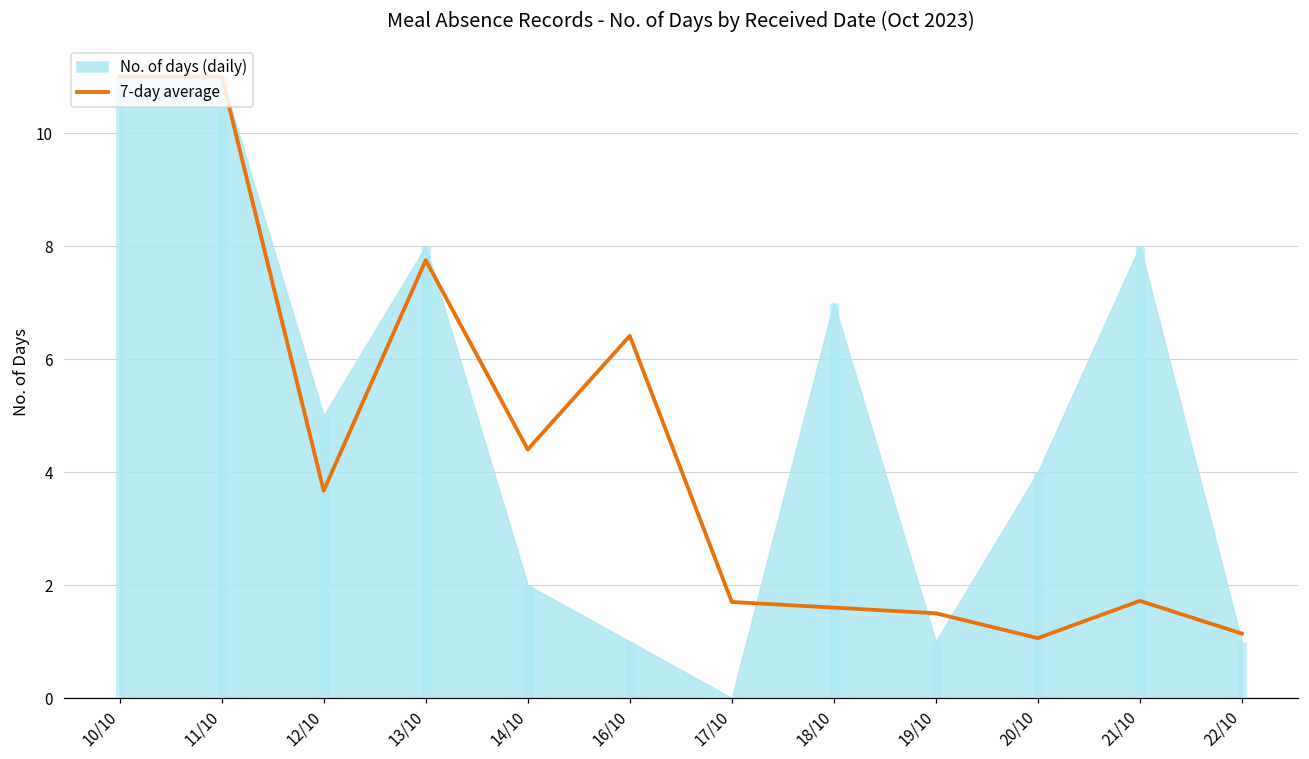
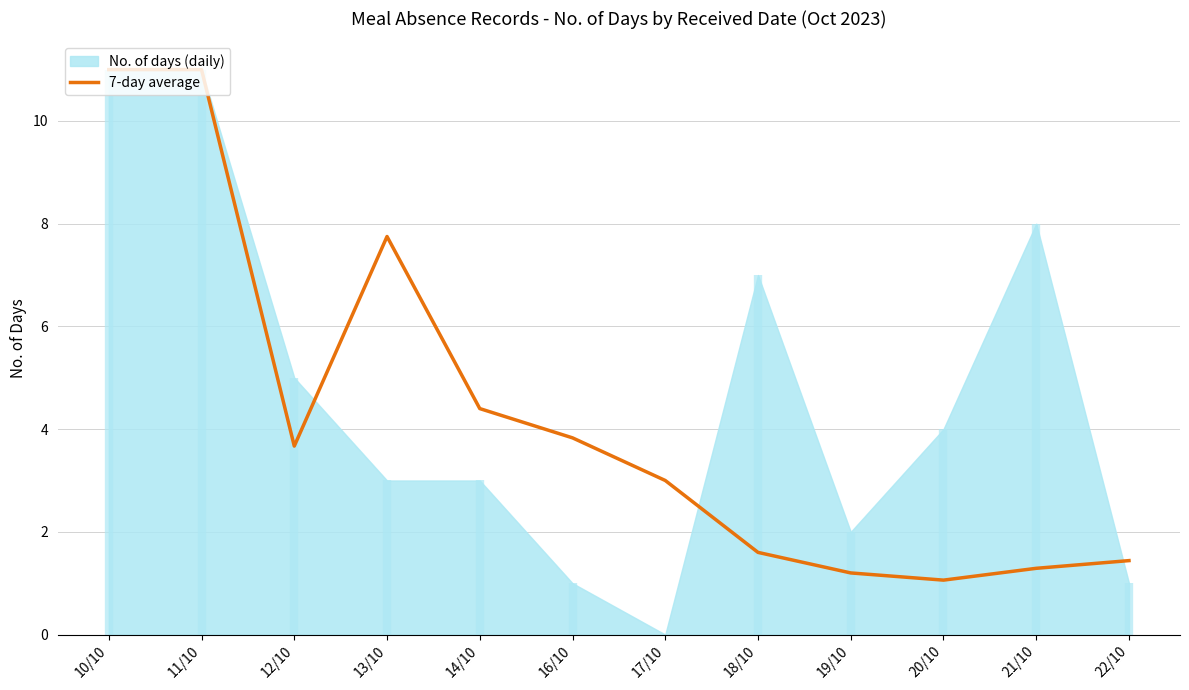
  {
    "7-day average": {
      "12/10": 3.7,
      "13/10": 7.8,
      "14/10": 4.4,
-     "16/10": 6.4,
-     "17/10": 1.7,
+     "16/10": 3.8,
+     "17/10": 3.0,
      "18/10": 1.6,
-     "19/10": 1.5,
+     "19/10": 1.2,
      "20/10": 1.1,
-     "21/10": 1.7,
-     "22/10": 1.1
+     "21/10": 1.3,
+     "22/10": 1.4
    },
    "No. of days (daily)": {
      "12/10": 5,
-     "13/10": 8,
-     "14/10": 2,
+     "13/10": 3,
+     "14/10": 3,
      "16/10": 1,
      "17/10": 0,
      "18/10": 7,
-     "19/10": 1,
+     "19/10": 2,
      "20/10": 4,
      "21/10": 8,
      "22/10": 1
    }
  }
